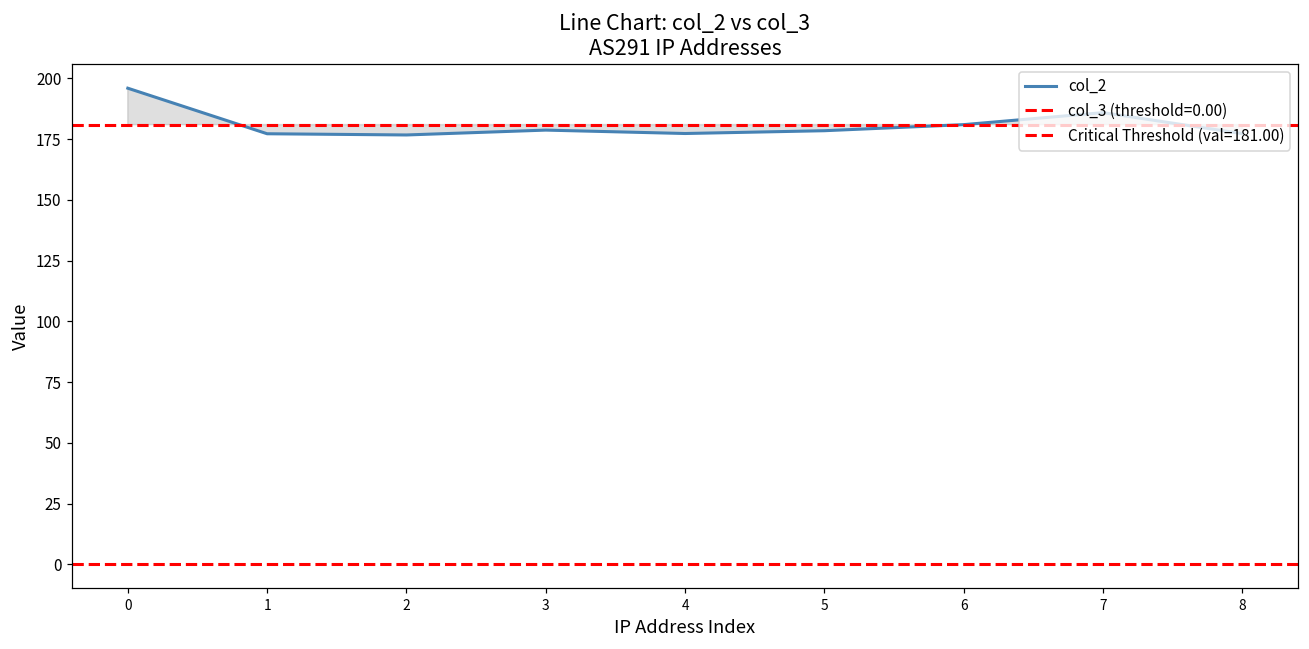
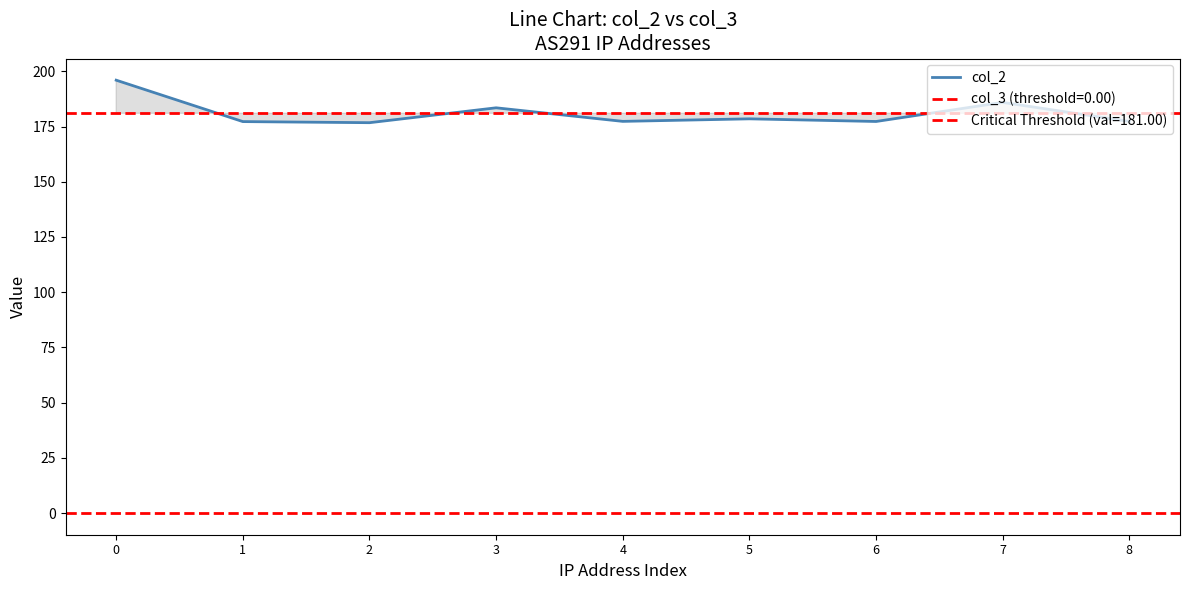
  {
    "0": 196,
    "1": 177,
    "2": 177,
-   "3": 179,
+   "3": 183,
    "4": 177,
    "5": 179,
-   "6": 181
+   "6": 177
  }
